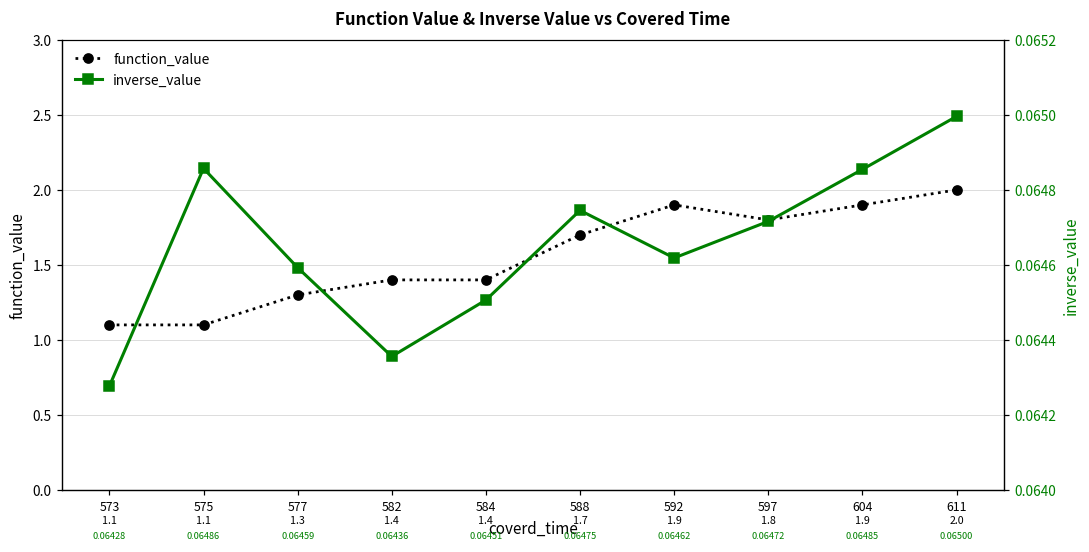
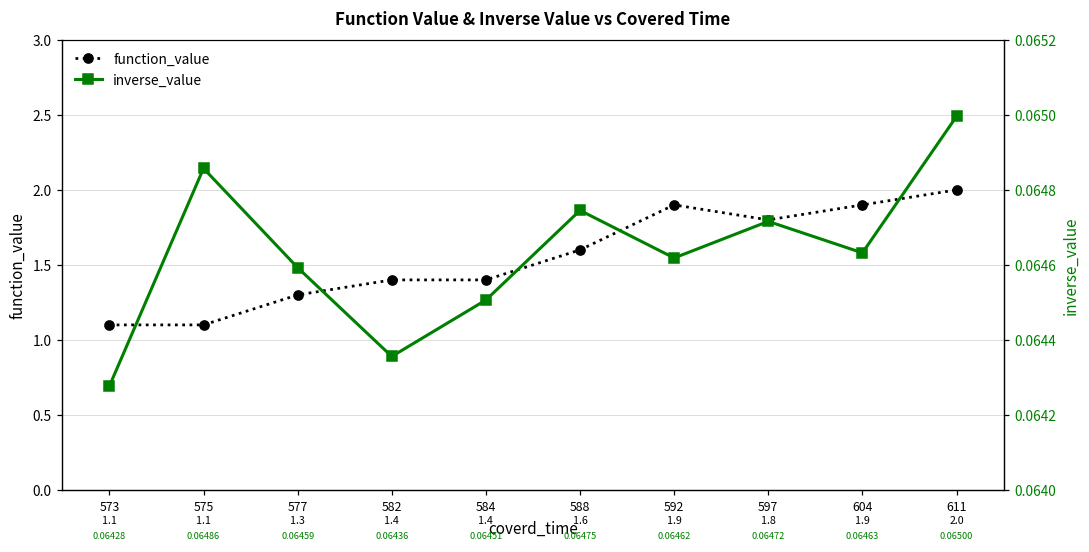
  {
    "function_value": {
-     "588": 1.7
+     "588": 1.6
    },
    "inverse_value": {
-     "604": 0.06485
+     "604": 0.06463
    }
  }
